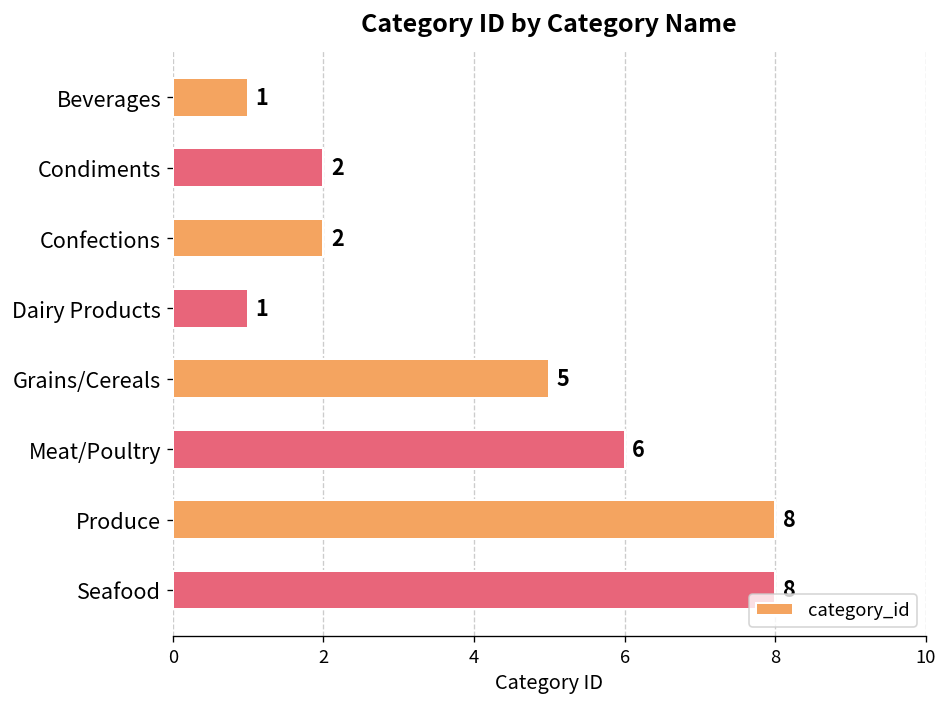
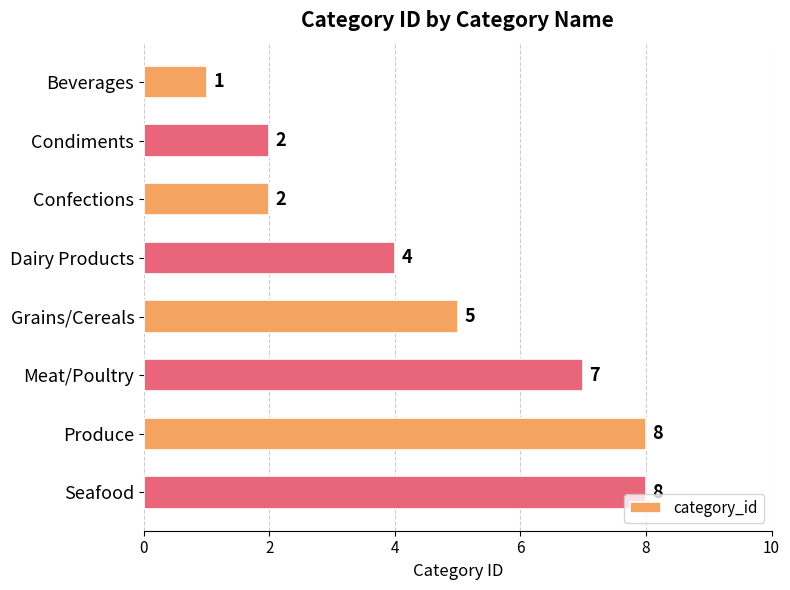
  {
    "Beverages": 1,
    "Condiments": 2,
    "Confections": 2,
-   "Dairy Products": 1,
+   "Dairy Products": 4,
    "Grains/Cereals": 5,
-   "Meat/Poultry": 6,
+   "Meat/Poultry": 7,
    "Produce": 8
  }
